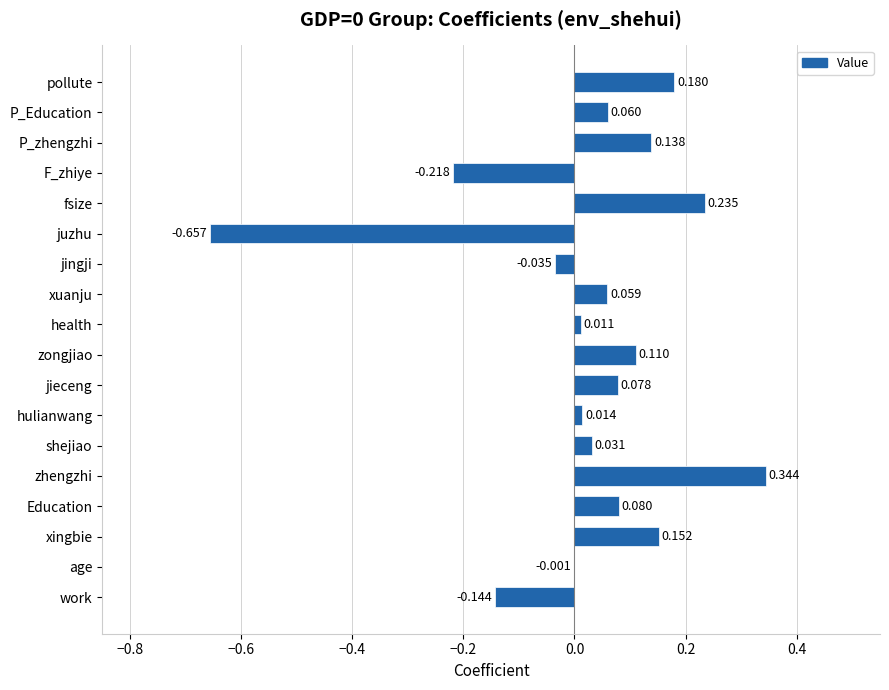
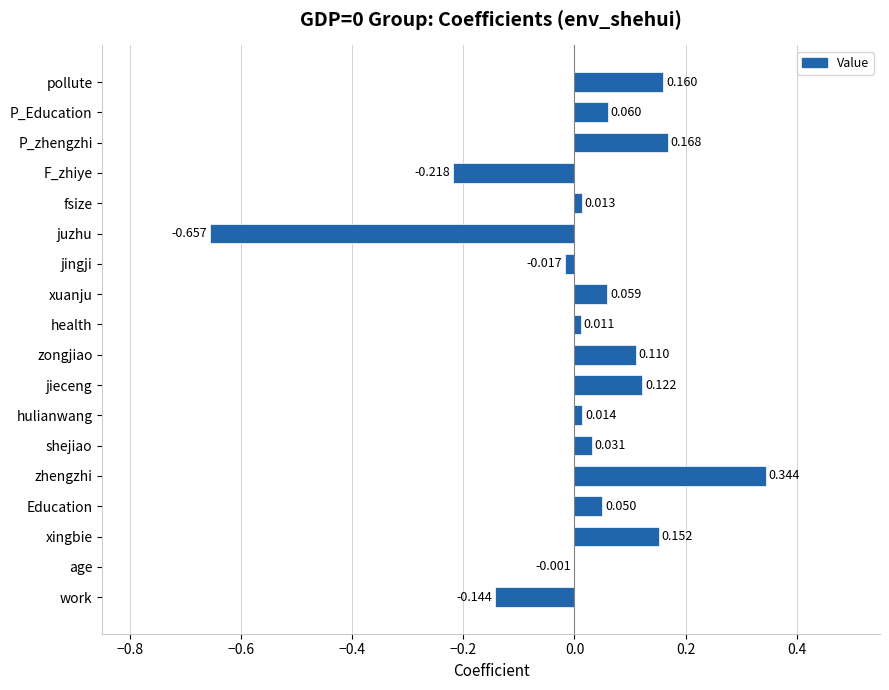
  {
-   "pollute": 0.180,
+   "pollute": 0.160,
    "P_Education": 0.060,
-   "P_zhengzhi": 0.138,
+   "P_zhengzhi": 0.168,
    "F_zhiye": -0.218,
-   "fsize": 0.235,
+   "fsize": 0.013,
    "juzhu": -0.657,
-   "jingji": -0.035,
+   "jingji": -0.017,
    "xuanju": 0.059,
    "health": 0.011,
    "zongjiao": 0.110,
-   "jieceng": 0.078,
+   "jieceng": 0.122,
    "hulianwang": 0.014,
    "shejiao": 0.031,
    "zhengzhi": 0.344,
-   "Education": 0.080,
+   "Education": 0.050,
    "xingbie": 0.152,
    "age": -0.001,
    "work": -0.144
  }
